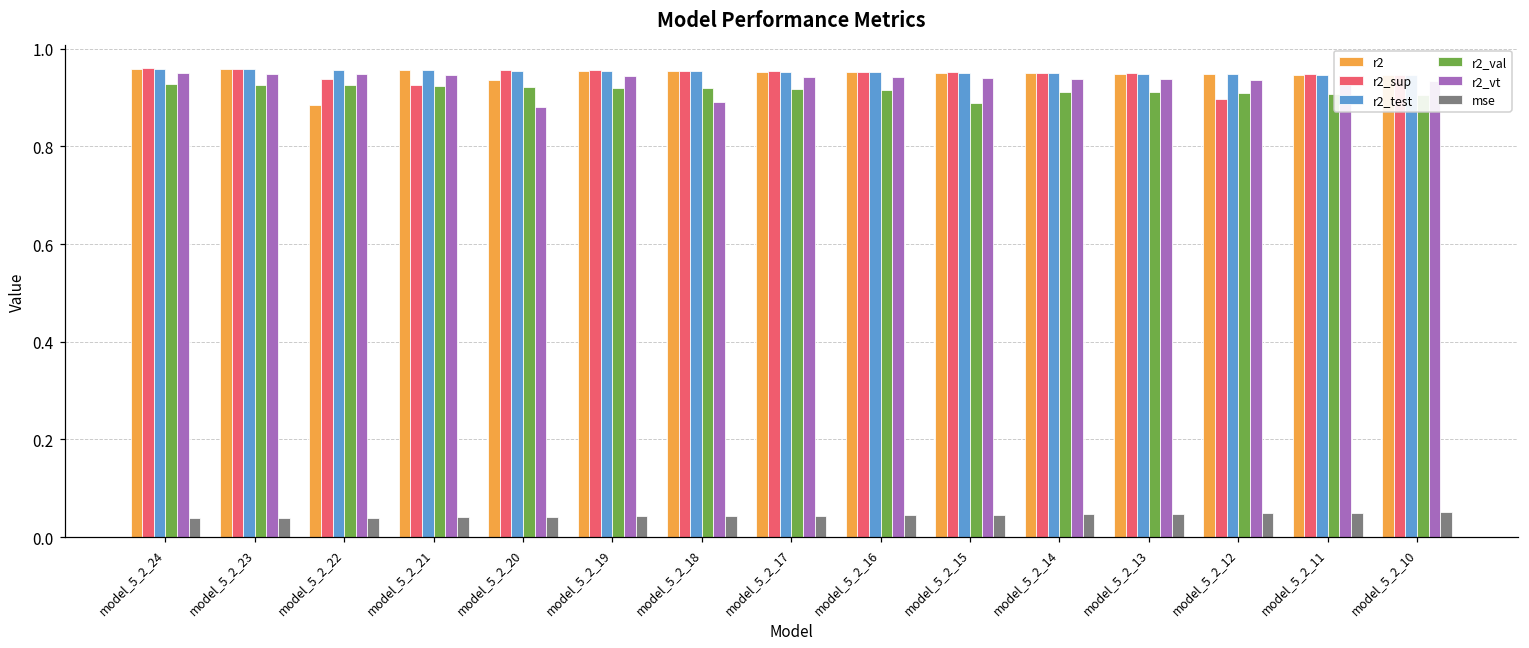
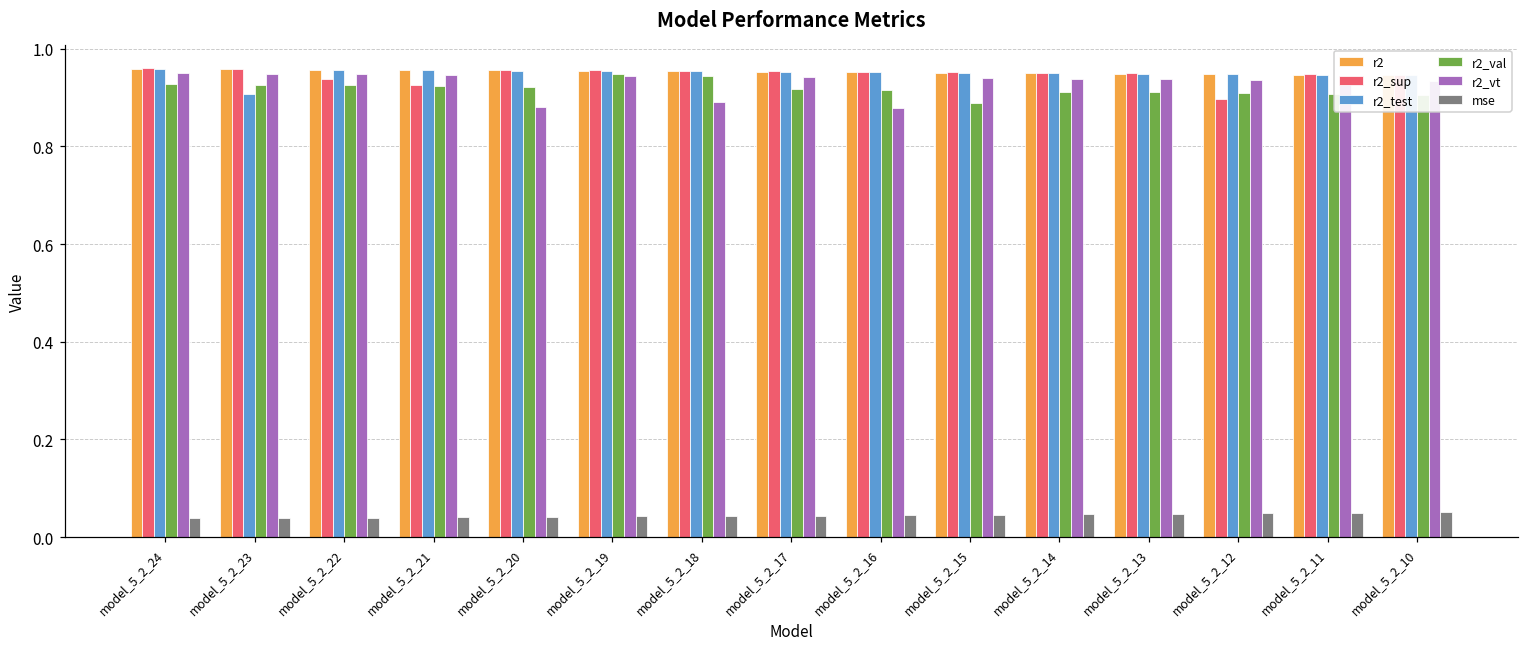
  {
    "r2": {
      "model_5_2_24": 0.96,
      "model_5_2_23": 0.96,
-     "model_5_2_22": 0.88,
+     "model_5_2_22": 0.96,
      "model_5_2_21": 0.96,
-     "model_5_2_20": 0.94,
+     "model_5_2_20": 0.96,
      "model_5_2_19": 0.95,
      "model_5_2_18": 0.95,
      "model_5_2_17": 0.95,
      "model_5_2_16": 0.95,
      "model_5_2_15": 0.95,
      "model_5_2_14": 0.95,
      "model_5_2_13": 0.95,
      "model_5_2_12": 0.95,
      "model_5_2_11": 0.95
    },
    "r2_sup": {
      "model_5_2_24": 0.96,
      "model_5_2_23": 0.96,
      "model_5_2_22": 0.94,
      "model_5_2_21": 0.93,
      "model_5_2_20": 0.96,
      "model_5_2_19": 0.96,
      "model_5_2_18": 0.95,
      "model_5_2_17": 0.95,
      "model_5_2_16": 0.95,
      "model_5_2_15": 0.95,
      "model_5_2_14": 0.95,
      "model_5_2_13": 0.95,
      "model_5_2_12": 0.90,
      "model_5_2_11": 0.95
    },
    "r2_test": {
      "model_5_2_24": 0.96,
-     "model_5_2_23": 0.96,
+     "model_5_2_23": 0.91,
      "model_5_2_22": 0.96,
      "model_5_2_21": 0.96,
      "model_5_2_20": 0.96,
      "model_5_2_19": 0.95,
      "model_5_2_18": 0.95,
      "model_5_2_17": 0.95,
      "model_5_2_16": 0.95,
      "model_5_2_15": 0.95,
      "model_5_2_14": 0.95,
      "model_5_2_13": 0.95,
      "model_5_2_12": 0.95,
      "model_5_2_11": 0.95
    },
    "r2_val": {
      "model_5_2_24": 0.93,
      "model_5_2_23": 0.93,
      "model_5_2_22": 0.92,
      "model_5_2_21": 0.92,
      "model_5_2_20": 0.92,
-     "model_5_2_19": 0.92,
-     "model_5_2_18": 0.92,
+     "model_5_2_19": 0.95,
+     "model_5_2_18": 0.94,
      "model_5_2_17": 0.92,
      "model_5_2_16": 0.92,
      "model_5_2_15": 0.89,
      "model_5_2_14": 0.91,
      "model_5_2_13": 0.91,
      "model_5_2_12": 0.91,
      "model_5_2_11": 0.91
    },
    "r2_vt": {
      "model_5_2_24": 0.95,
      "model_5_2_23": 0.95,
      "model_5_2_22": 0.95,
      "model_5_2_21": 0.95,
      "model_5_2_20": 0.88,
      "model_5_2_19": 0.94,
      "model_5_2_18": 0.89,
      "model_5_2_17": 0.94,
-     "model_5_2_16": 0.94,
+     "model_5_2_16": 0.88,
      "model_5_2_15": 0.94,
      "model_5_2_14": 0.94,
      "model_5_2_13": 0.94,
      "model_5_2_12": 0.94
    },
    "mse": {
      "model_5_2_24": 0.04,
      "model_5_2_23": 0.04,
      "model_5_2_22": 0.04,
      "model_5_2_21": 0.04,
      "model_5_2_20": 0.04,
      "model_5_2_19": 0.04,
      "model_5_2_18": 0.04,
      "model_5_2_17": 0.04,
      "model_5_2_16": 0.05,
      "model_5_2_15": 0.05,
      "model_5_2_14": 0.05,
      "model_5_2_13": 0.05,
      "model_5_2_12": 0.05,
      "model_5_2_11": 0.05,
      "model_5_2_10": 0.05
    }
  }
